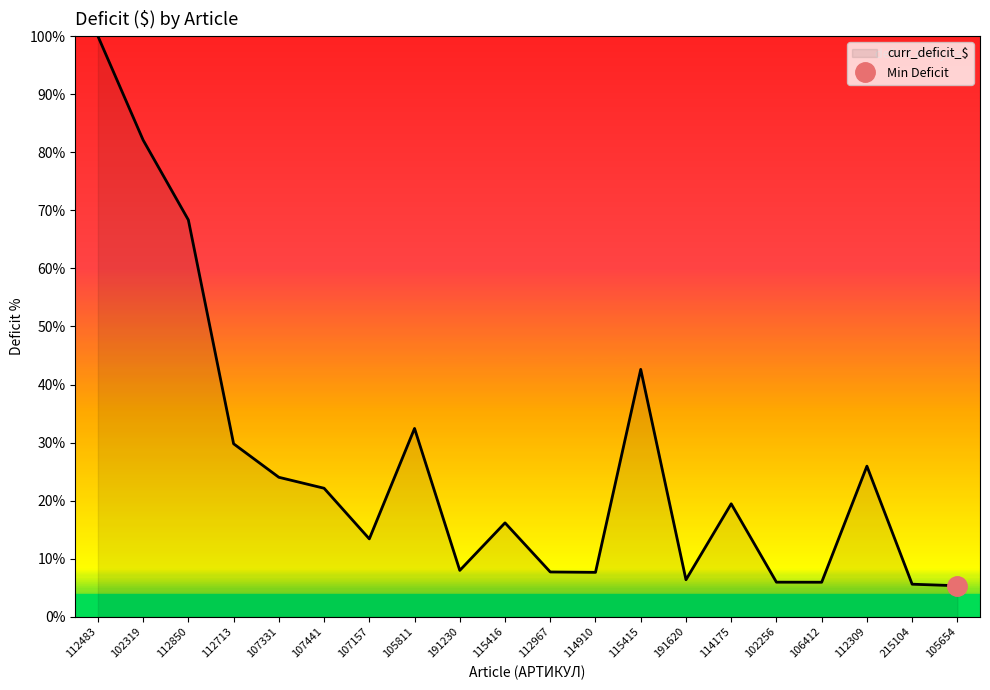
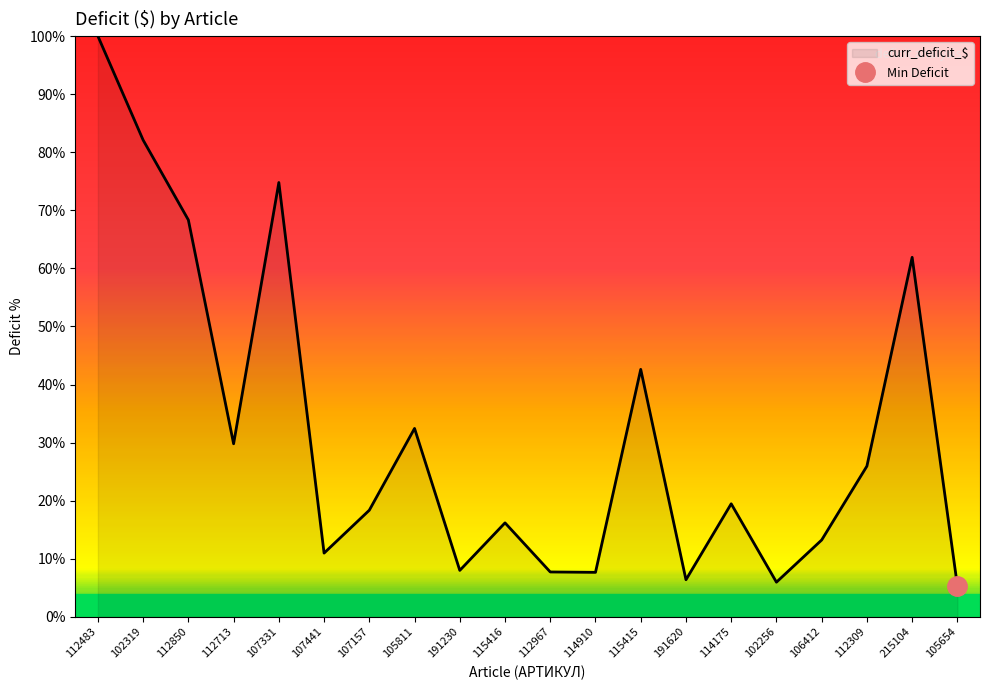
  {
    "curr_deficit_$": {
      "112483": "100%",
      "102319": "82%",
      "112850": "68%",
      "112713": "30%",
-     "107331": "24%",
-     "107441": "22%",
-     "107157": "13%",
+     "107331": "75%",
+     "107441": "11%",
+     "107157": "18%",
      "105811": "32%",
      "191230": "8%",
      "115416": "16%",
      "112967": "8%",
      "114910": "8%",
      "115415": "43%",
      "191620": "6%",
      "114175": "19%",
      "102256": "6%",
-     "106412": "6%",
+     "106412": "13%",
      "112309": "26%",
-     "215104": "6%"
+     "215104": "62%"
    }
  }
